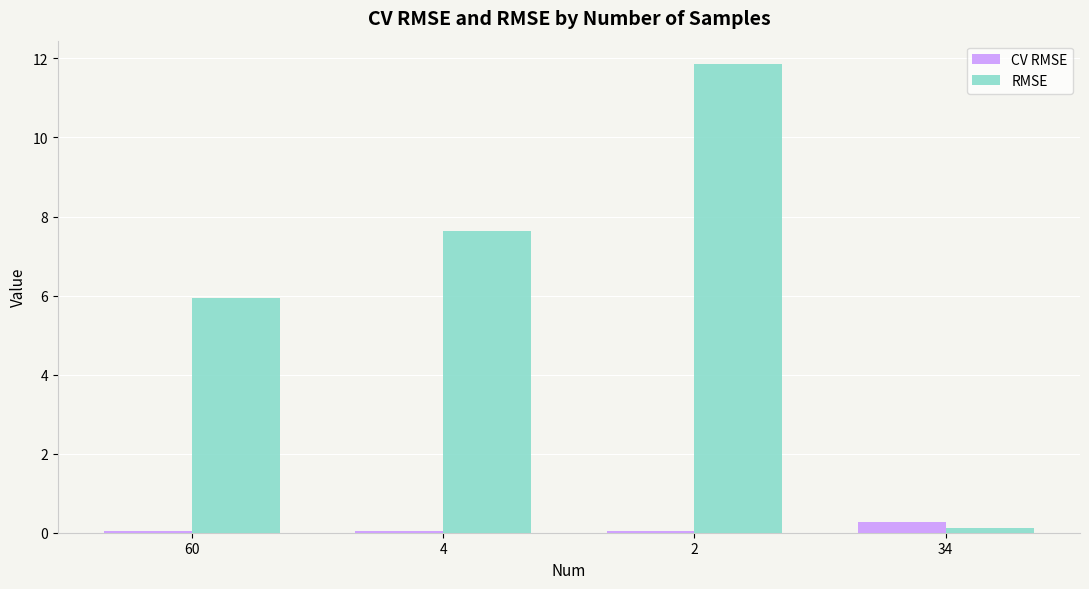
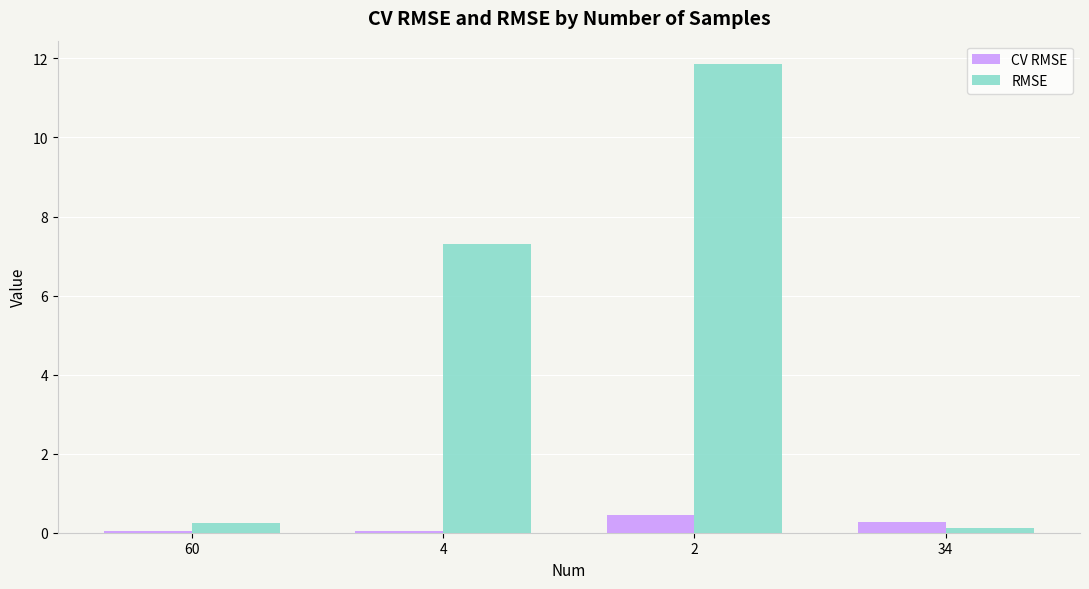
  {
    "CV RMSE": {
-     "2": 0.0,
+     "2": 0.5,
      "34": 0.3
    },
    "RMSE": {
-     "60": 6.0,
-     "4": 7.6,
+     "60": 0.2,
+     "4": 7.3,
      "2": 11.9,
      "34": 0.1
    }
  }
